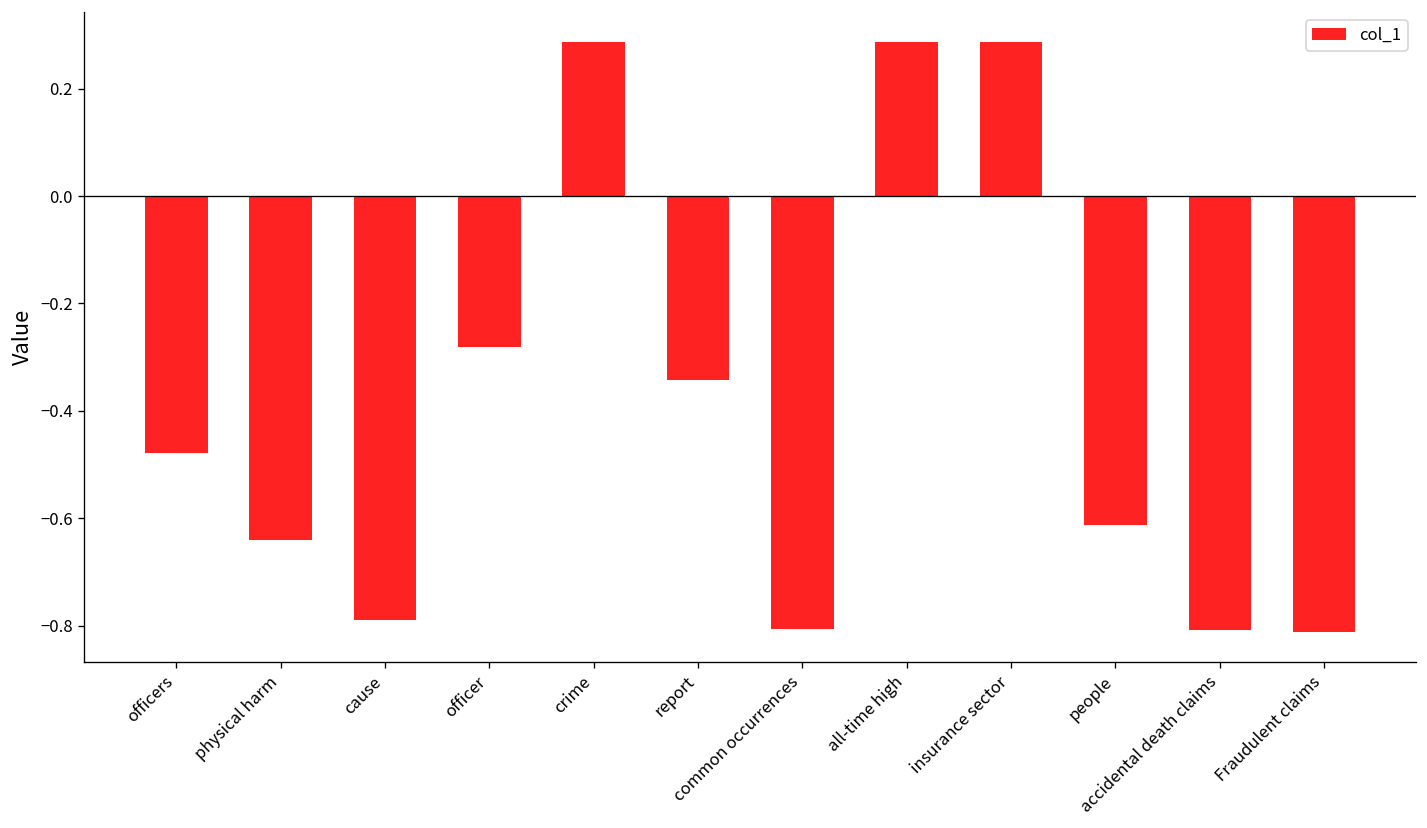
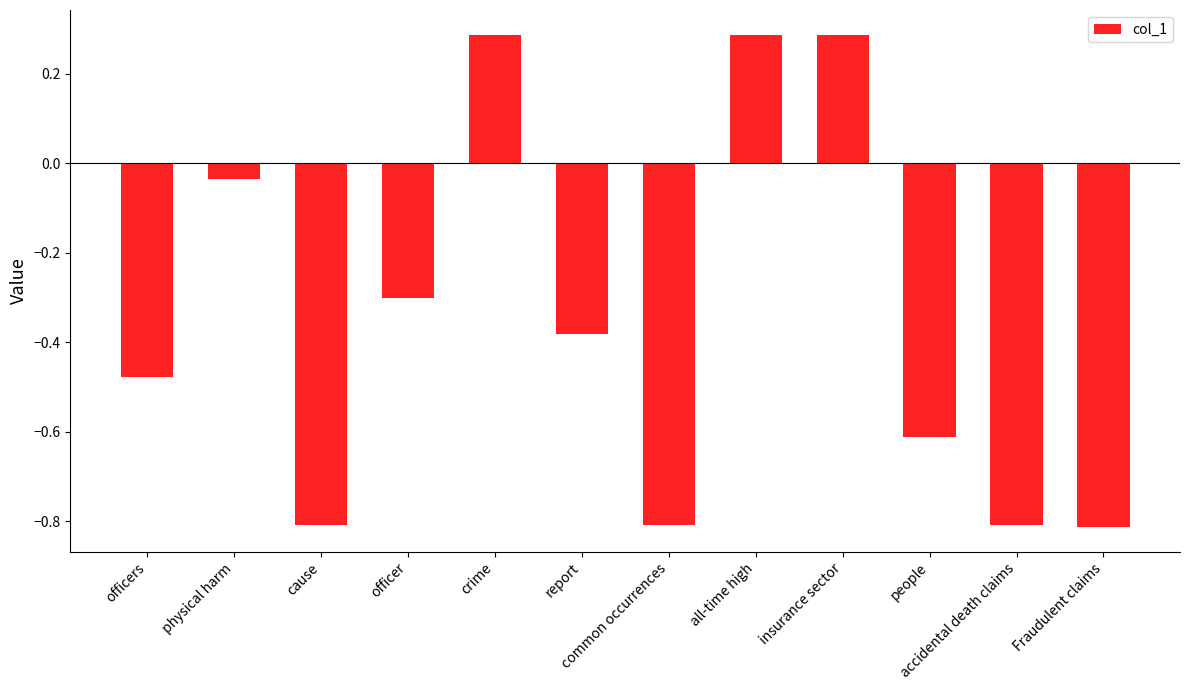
  {
    "officers": -0.48,
-   "physical harm": -0.64,
-   "cause": -0.79,
-   "officer": -0.28,
+   "physical harm": -0.04,
+   "cause": -0.81,
+   "officer": -0.30,
    "crime": 0.29,
-   "report": -0.34,
+   "report": -0.38,
    "common occurrences": -0.81,
    "all-time high": 0.29,
    "insurance sector": 0.29,
    "people": -0.61,
    "accidental death claims": -0.81,
    "Fraudulent claims": -0.81
  }
